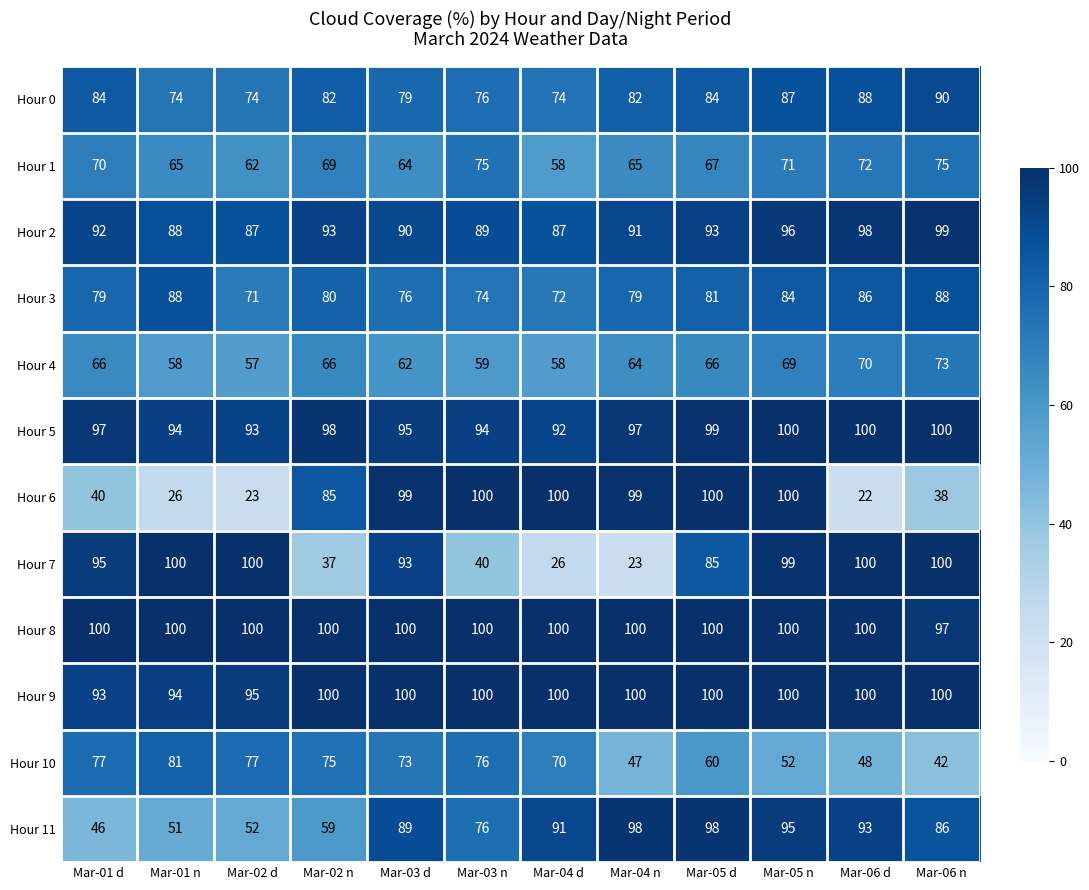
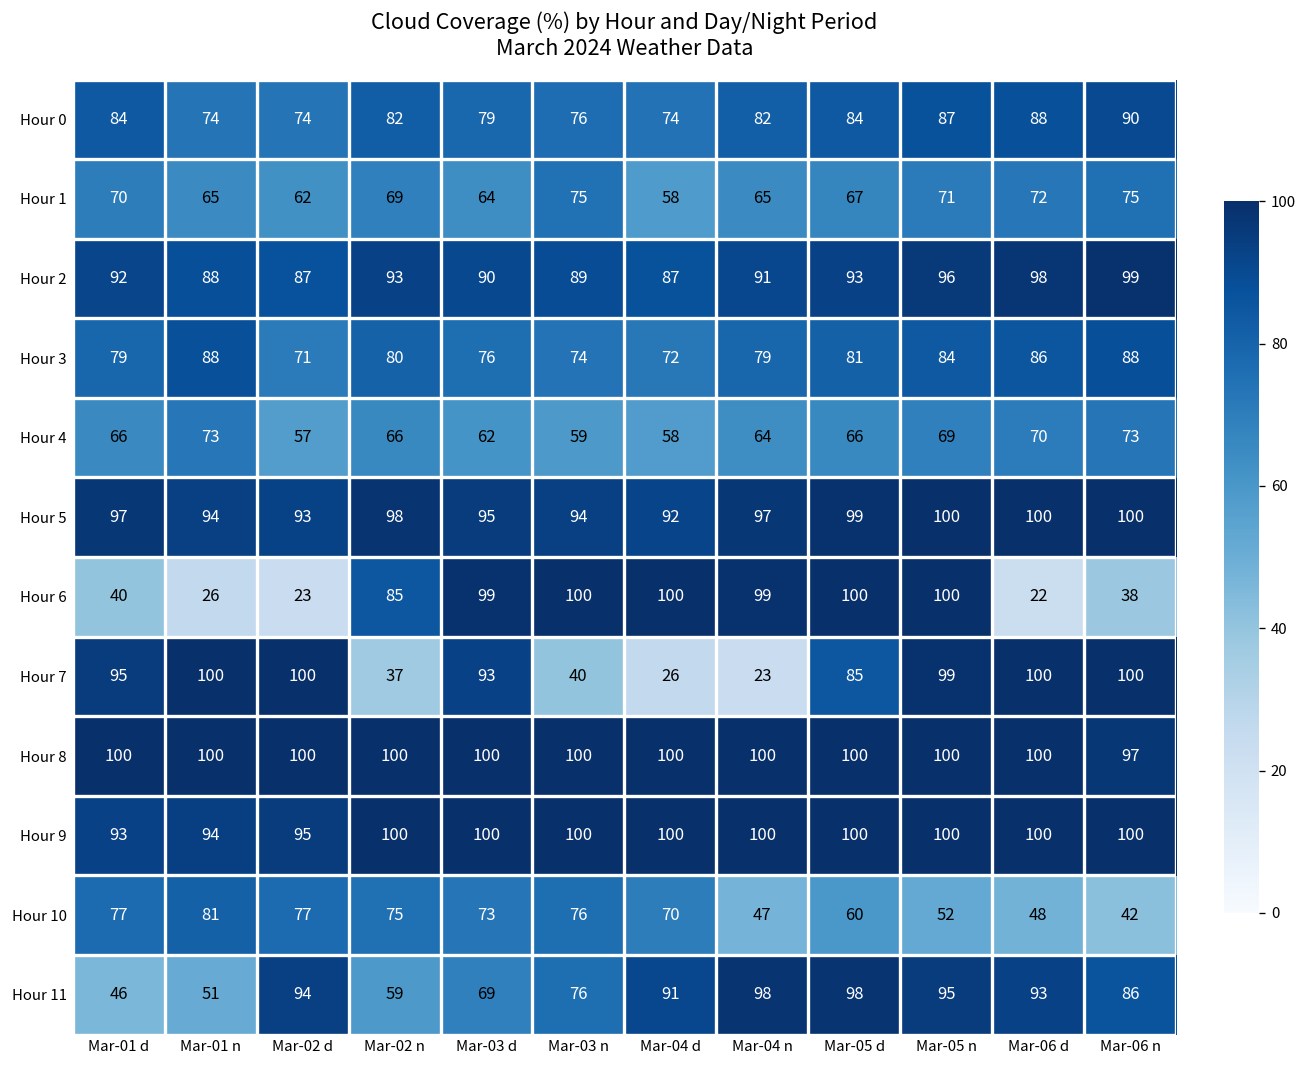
  {
    "Hour 0": {
      "Mar-01 d": 84,
      "Mar-01 n": 74,
      "Mar-02 d": 74,
      "Mar-02 n": 82,
      "Mar-03 d": 79,
      "Mar-03 n": 76,
      "Mar-04 d": 74,
      "Mar-04 n": 82,
      "Mar-05 d": 84,
      "Mar-05 n": 87,
      "Mar-06 d": 88,
      "Mar-06 n": 90
    },
    "Hour 1": {
      "Mar-01 d": 70,
      "Mar-01 n": 65,
      "Mar-02 d": 62,
      "Mar-02 n": 69,
      "Mar-03 d": 64,
      "Mar-03 n": 75,
      "Mar-04 d": 58,
      "Mar-04 n": 65,
      "Mar-05 d": 67,
      "Mar-05 n": 71,
      "Mar-06 d": 72,
      "Mar-06 n": 75
    },
    "Hour 2": {
      "Mar-01 d": 92,
      "Mar-01 n": 88,
      "Mar-02 d": 87,
      "Mar-02 n": 93,
      "Mar-03 d": 90,
      "Mar-03 n": 89,
      "Mar-04 d": 87,
      "Mar-04 n": 91,
      "Mar-05 d": 93,
      "Mar-05 n": 96,
      "Mar-06 d": 98,
      "Mar-06 n": 99
    },
    "Hour 3": {
      "Mar-01 d": 79,
      "Mar-01 n": 88,
      "Mar-02 d": 71,
      "Mar-02 n": 80,
      "Mar-03 d": 76,
      "Mar-03 n": 74,
      "Mar-04 d": 72,
      "Mar-04 n": 79,
      "Mar-05 d": 81,
      "Mar-05 n": 84,
      "Mar-06 d": 86,
      "Mar-06 n": 88
    },
    "Hour 4": {
      "Mar-01 d": 66,
-     "Mar-01 n": 58,
+     "Mar-01 n": 73,
      "Mar-02 d": 57,
      "Mar-02 n": 66,
      "Mar-03 d": 62,
      "Mar-03 n": 59,
      "Mar-04 d": 58,
      "Mar-04 n": 64,
      "Mar-05 d": 66,
      "Mar-05 n": 69,
      "Mar-06 d": 70,
      "Mar-06 n": 73
    },
    "Hour 5": {
      "Mar-01 d": 97,
      "Mar-01 n": 94,
      "Mar-02 d": 93,
      "Mar-02 n": 98,
      "Mar-03 d": 95,
      "Mar-03 n": 94,
      "Mar-04 d": 92,
      "Mar-04 n": 97,
      "Mar-05 d": 99,
      "Mar-05 n": 100,
      "Mar-06 d": 100,
      "Mar-06 n": 100
    },
    "Hour 6": {
      "Mar-01 d": 40,
      "Mar-01 n": 26,
      "Mar-02 d": 23,
      "Mar-02 n": 85,
      "Mar-03 d": 99,
      "Mar-03 n": 100,
      "Mar-04 d": 100,
      "Mar-04 n": 99,
      "Mar-05 d": 100,
      "Mar-05 n": 100,
      "Mar-06 d": 22,
      "Mar-06 n": 38
    },
    "Hour 7": {
      "Mar-01 d": 95,
      "Mar-01 n": 100,
      "Mar-02 d": 100,
      "Mar-02 n": 37,
      "Mar-03 d": 93,
      "Mar-03 n": 40,
      "Mar-04 d": 26,
      "Mar-04 n": 23,
      "Mar-05 d": 85,
      "Mar-05 n": 99,
      "Mar-06 d": 100,
      "Mar-06 n": 100
    },
    "Hour 8": {
      "Mar-01 d": 100,
      "Mar-01 n": 100,
      "Mar-02 d": 100,
      "Mar-02 n": 100,
      "Mar-03 d": 100,
      "Mar-03 n": 100,
      "Mar-04 d": 100,
      "Mar-04 n": 100,
      "Mar-05 d": 100,
      "Mar-05 n": 100,
      "Mar-06 d": 100,
      "Mar-06 n": 97
    },
    "Hour 9": {
      "Mar-01 d": 93,
      "Mar-01 n": 94,
      "Mar-02 d": 95,
      "Mar-02 n": 100,
      "Mar-03 d": 100,
      "Mar-03 n": 100,
      "Mar-04 d": 100,
      "Mar-04 n": 100,
      "Mar-05 d": 100,
      "Mar-05 n": 100,
      "Mar-06 d": 100,
      "Mar-06 n": 100
    },
    "Hour 10": {
      "Mar-01 d": 77,
      "Mar-01 n": 81,
      "Mar-02 d": 77,
      "Mar-02 n": 75,
      "Mar-03 d": 73,
      "Mar-03 n": 76,
      "Mar-04 d": 70,
      "Mar-04 n": 47,
      "Mar-05 d": 60,
      "Mar-05 n": 52,
      "Mar-06 d": 48,
      "Mar-06 n": 42
    },
    "Hour 11": {
      "Mar-01 d": 46,
      "Mar-01 n": 51,
-     "Mar-02 d": 52,
+     "Mar-02 d": 94,
      "Mar-02 n": 59,
-     "Mar-03 d": 89,
+     "Mar-03 d": 69,
      "Mar-03 n": 76,
      "Mar-04 d": 91,
      "Mar-04 n": 98,
      "Mar-05 d": 98,
      "Mar-05 n": 95,
      "Mar-06 d": 93,
      "Mar-06 n": 86
    }
  }
